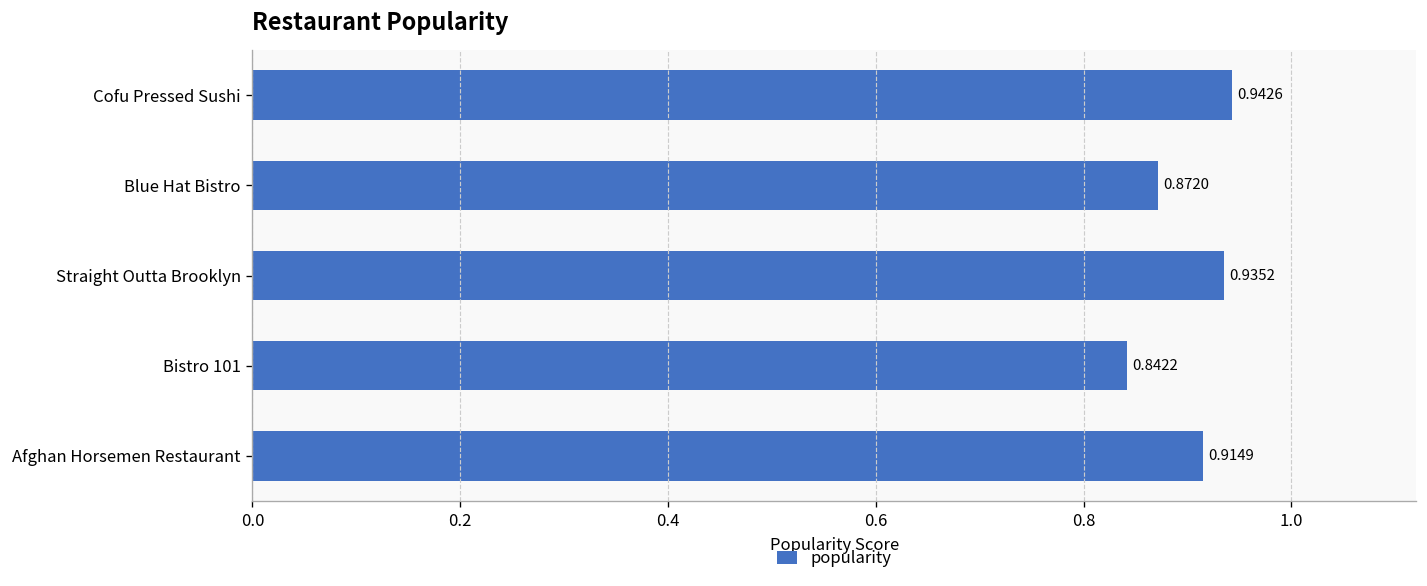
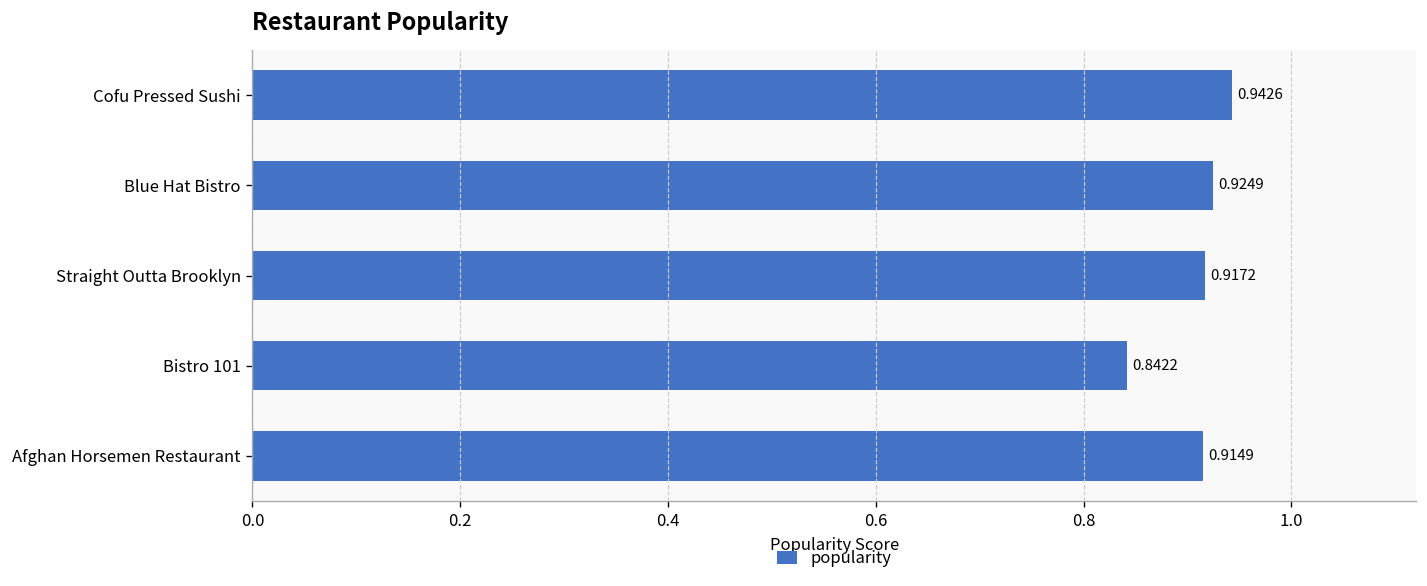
  {
    "Cofu Pressed Sushi": 0.9426,
-   "Blue Hat Bistro": 0.8720,
-   "Straight Outta Brooklyn": 0.9352,
+   "Blue Hat Bistro": 0.9249,
+   "Straight Outta Brooklyn": 0.9172,
    "Bistro 101": 0.8422,
    "Afghan Horsemen Restaurant": 0.9149
  }
